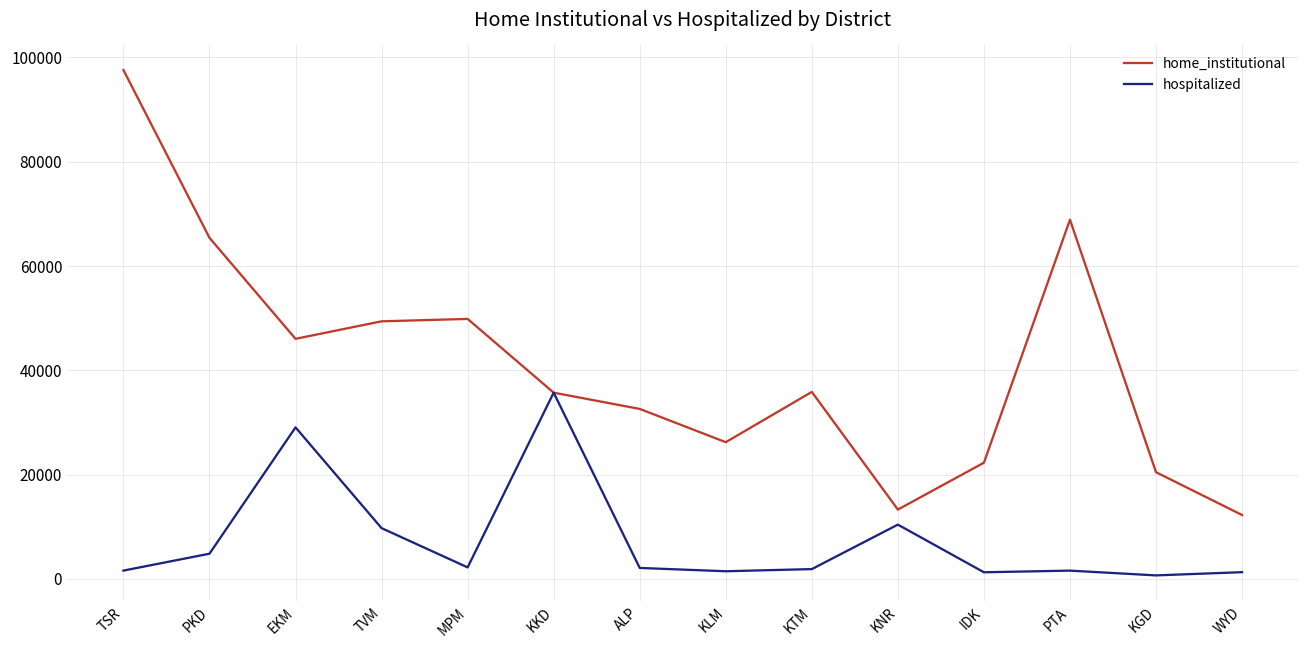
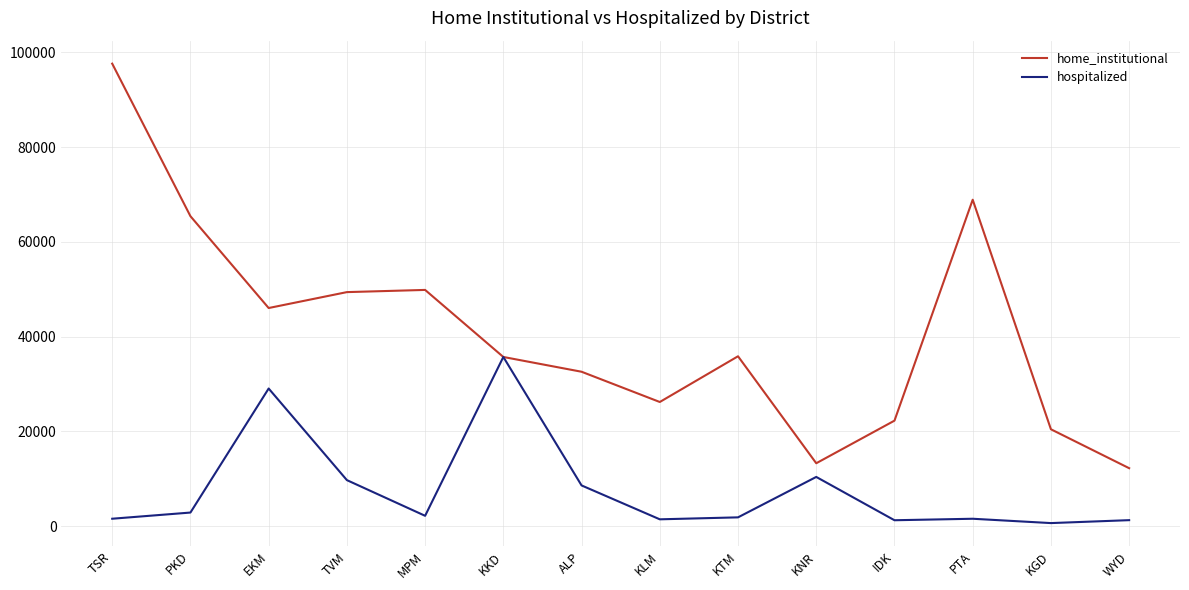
  {
    "home_institutional": {
      "TSR": 98000,
      "PKD": 65000,
      "EKM": 46000,
      "TVM": 49000,
      "MPM": 50000,
      "ALP": 33000,
      "KLM": 26000,
      "KTM": 36000,
      "KNR": 13000,
      "IDK": 22000,
      "PTA": 69000,
      "KGD": 20000,
      "WYD": 12000
    },
    "hospitalized": {
      "TSR": 2000,
-     "PKD": 5000,
+     "PKD": 3000,
      "EKM": 29000,
      "TVM": 10000,
      "MPM": 2000,
-     "ALP": 2000,
+     "ALP": 9000,
      "KLM": 1000,
      "KTM": 2000,
      "KNR": 10000,
      "IDK": 1000,
      "PTA": 2000,
      "KGD": 1000,
      "WYD": 1000
    }
  }
